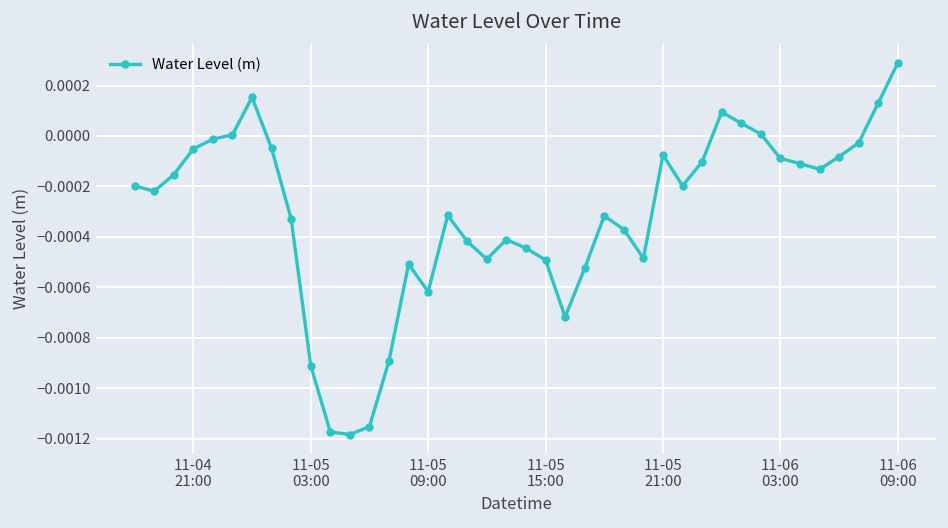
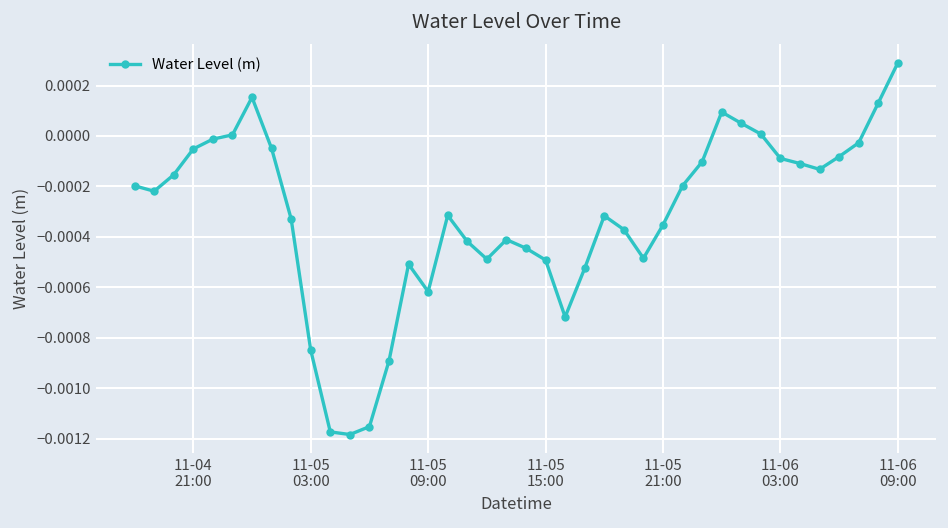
  {
    "11-04 21:00": -0.00005,
-   "11-05 03:00": -0.00091,
+   "11-05 03:00": -0.00085,
    "11-05 09:00": -0.00062,
    "11-05 15:00": -0.00049,
-   "11-05 21:00": -0.00008,
+   "11-05 21:00": -0.00035,
    "11-06 03:00": -0.00009,
    "11-06 09:00": 0.00029
  }
